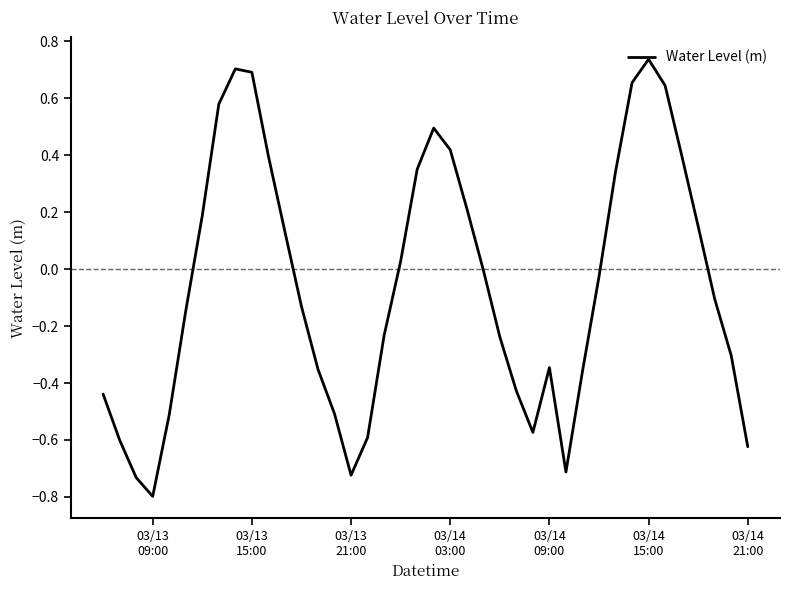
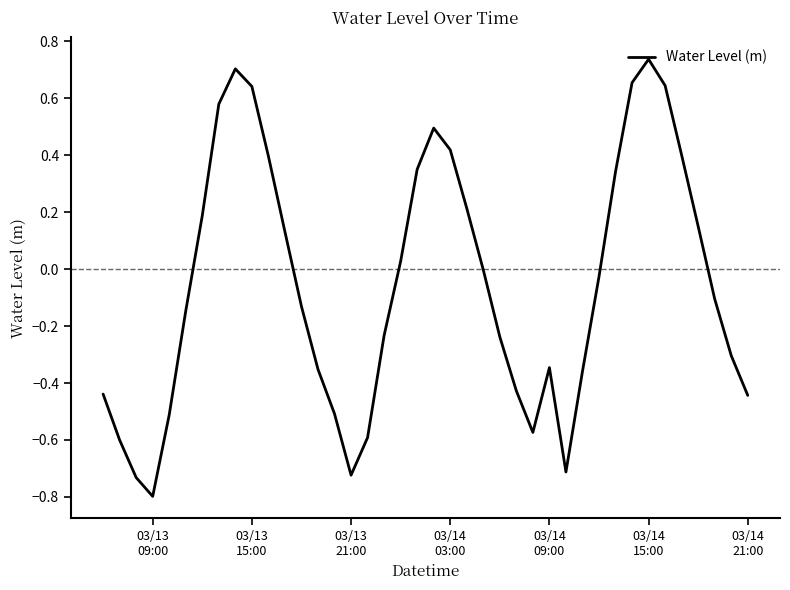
  {
    "03/13 09:00": -0.80,
-   "03/13 15:00": 0.69,
+   "03/13 15:00": 0.64,
    "03/13 21:00": -0.72,
    "03/14 03:00": 0.42,
    "03/14 09:00": -0.35,
    "03/14 15:00": 0.74,
-   "03/14 21:00": -0.62
+   "03/14 21:00": -0.44
  }
